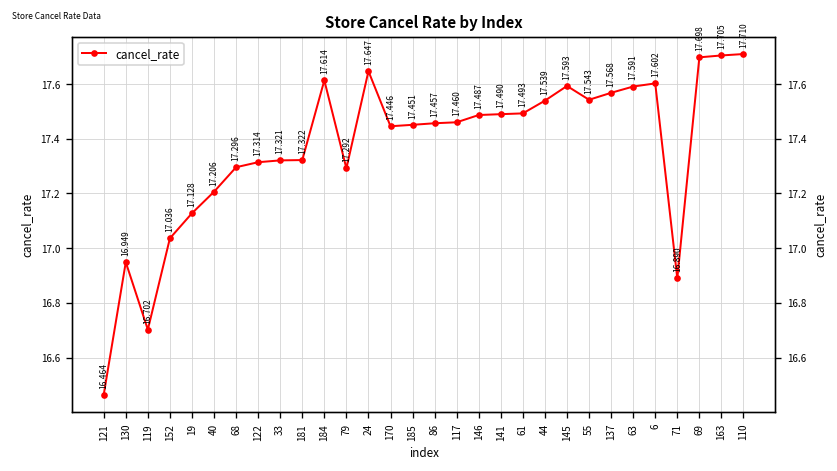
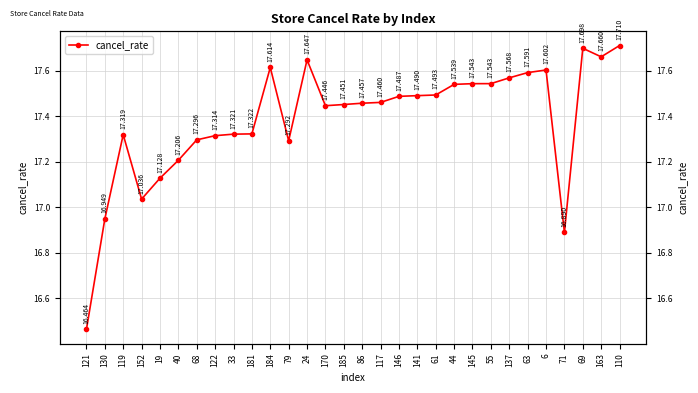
  {
    "121": 16.464,
    "130": 16.949,
-   "119": 16.702,
+   "119": 17.319,
    "152": 17.036,
    "19": 17.128,
    "40": 17.206,
    "68": 17.296,
    "122": 17.314,
    "33": 17.321,
    "181": 17.322,
    "184": 17.614,
    "79": 17.292,
    "24": 17.647,
    "170": 17.446,
    "185": 17.451,
    "86": 17.457,
    "117": 17.460,
    "146": 17.487,
    "141": 17.490,
    "61": 17.493,
    "44": 17.539,
-   "145": 17.593,
+   "145": 17.543,
    "55": 17.543,
    "137": 17.568,
    "63": 17.591,
    "6": 17.602,
    "71": 16.890,
    "69": 17.698,
-   "163": 17.705,
+   "163": 17.660,
    "110": 17.710
  }
